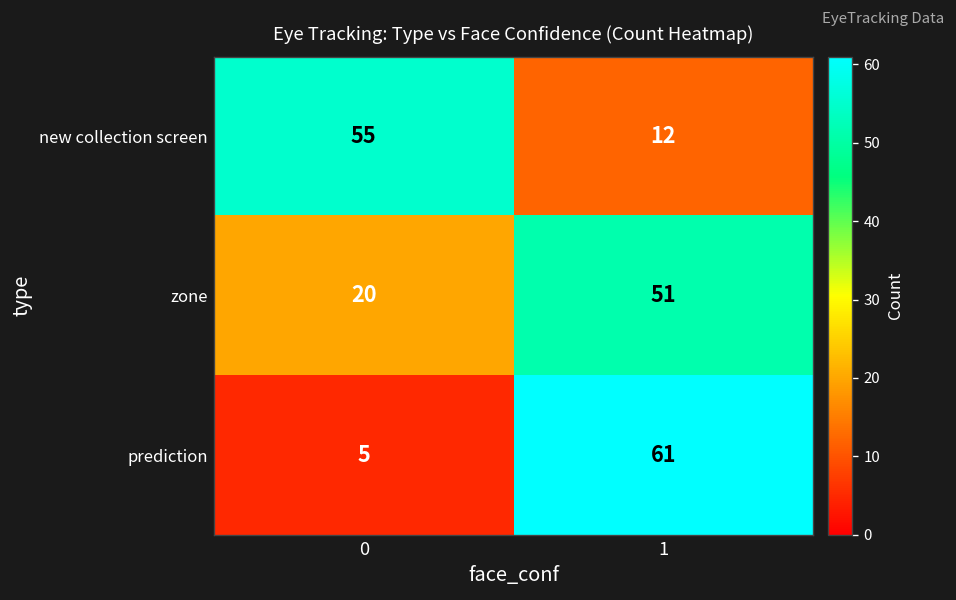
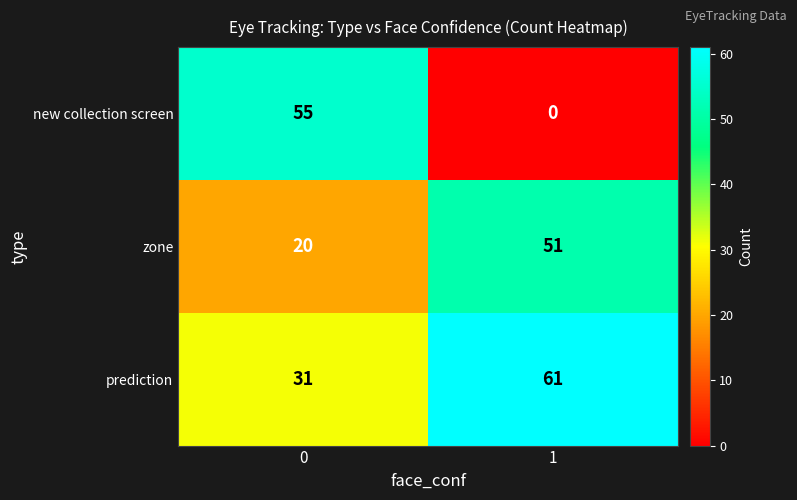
  {
    "new collection screen": {
      "0": 55,
-     "1": 12
+     "1": 0
    },
    "zone": {
      "0": 20,
      "1": 51
    },
    "prediction": {
-     "0": 5,
+     "0": 31,
      "1": 61
    }
  }
